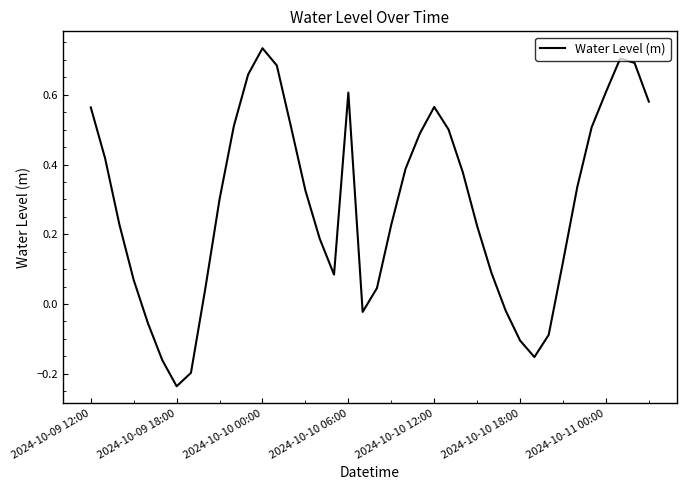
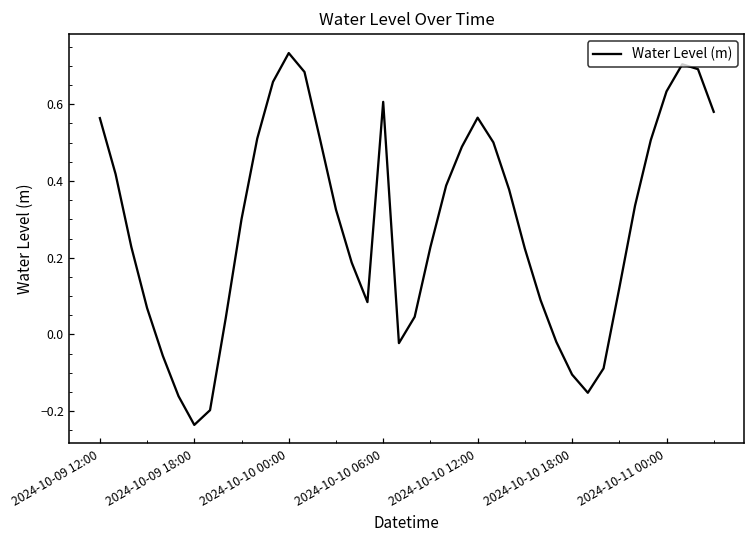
  {
    "2024-10-09 12:00": 0.56,
    "2024-10-09 18:00": -0.24,
    "2024-10-10 00:00": 0.73,
    "2024-10-10 06:00": 0.61,
    "2024-10-10 12:00": 0.57,
    "2024-10-10 18:00": -0.10,
-   "2024-10-11 00:00": 0.61
+   "2024-10-11 00:00": 0.63
  }
